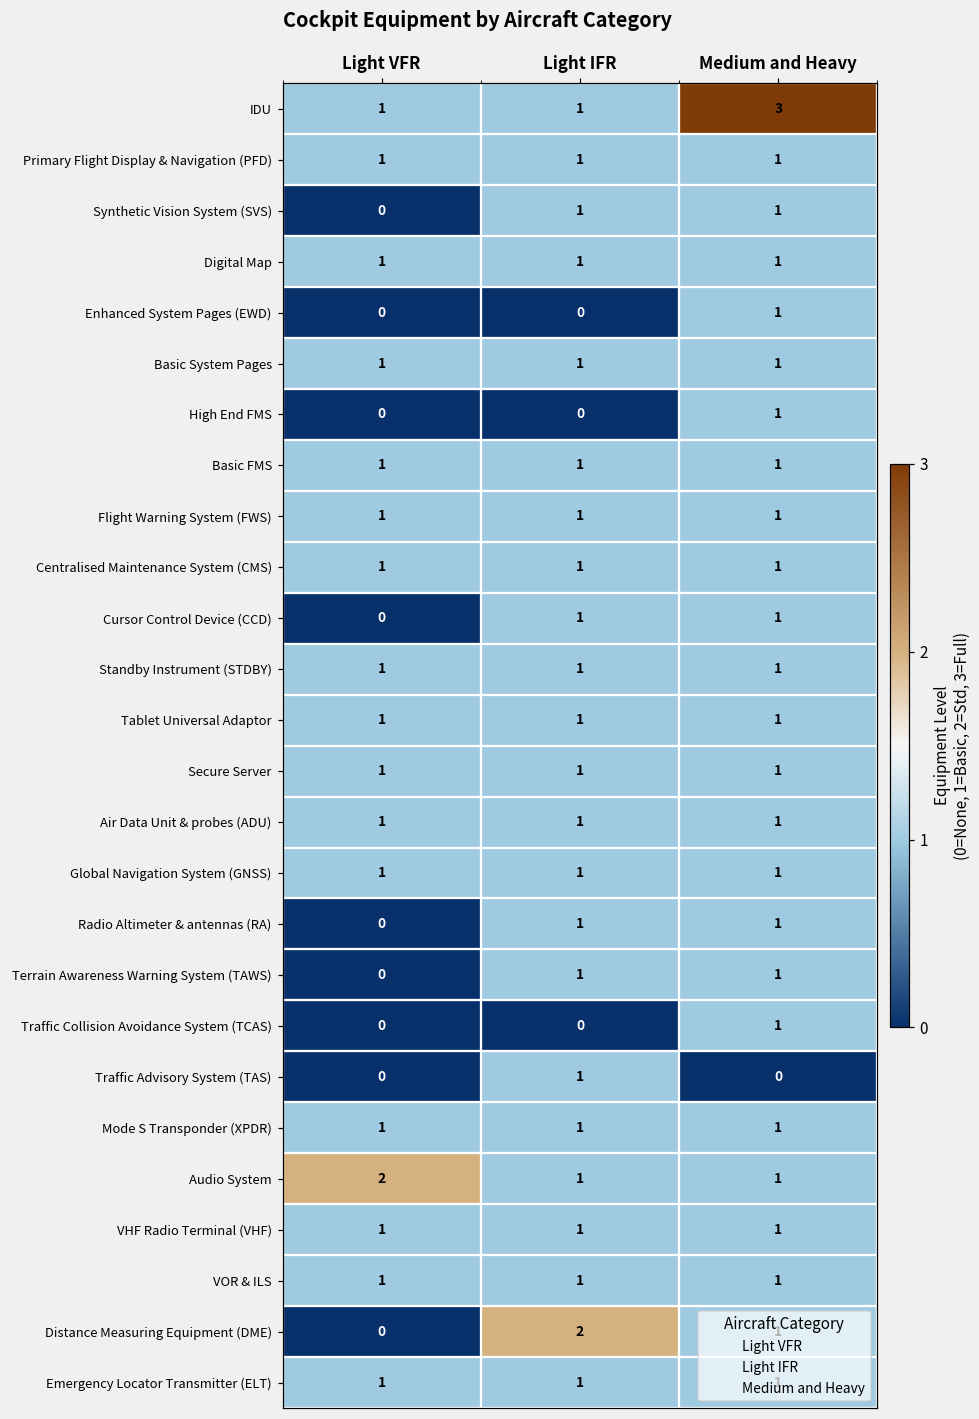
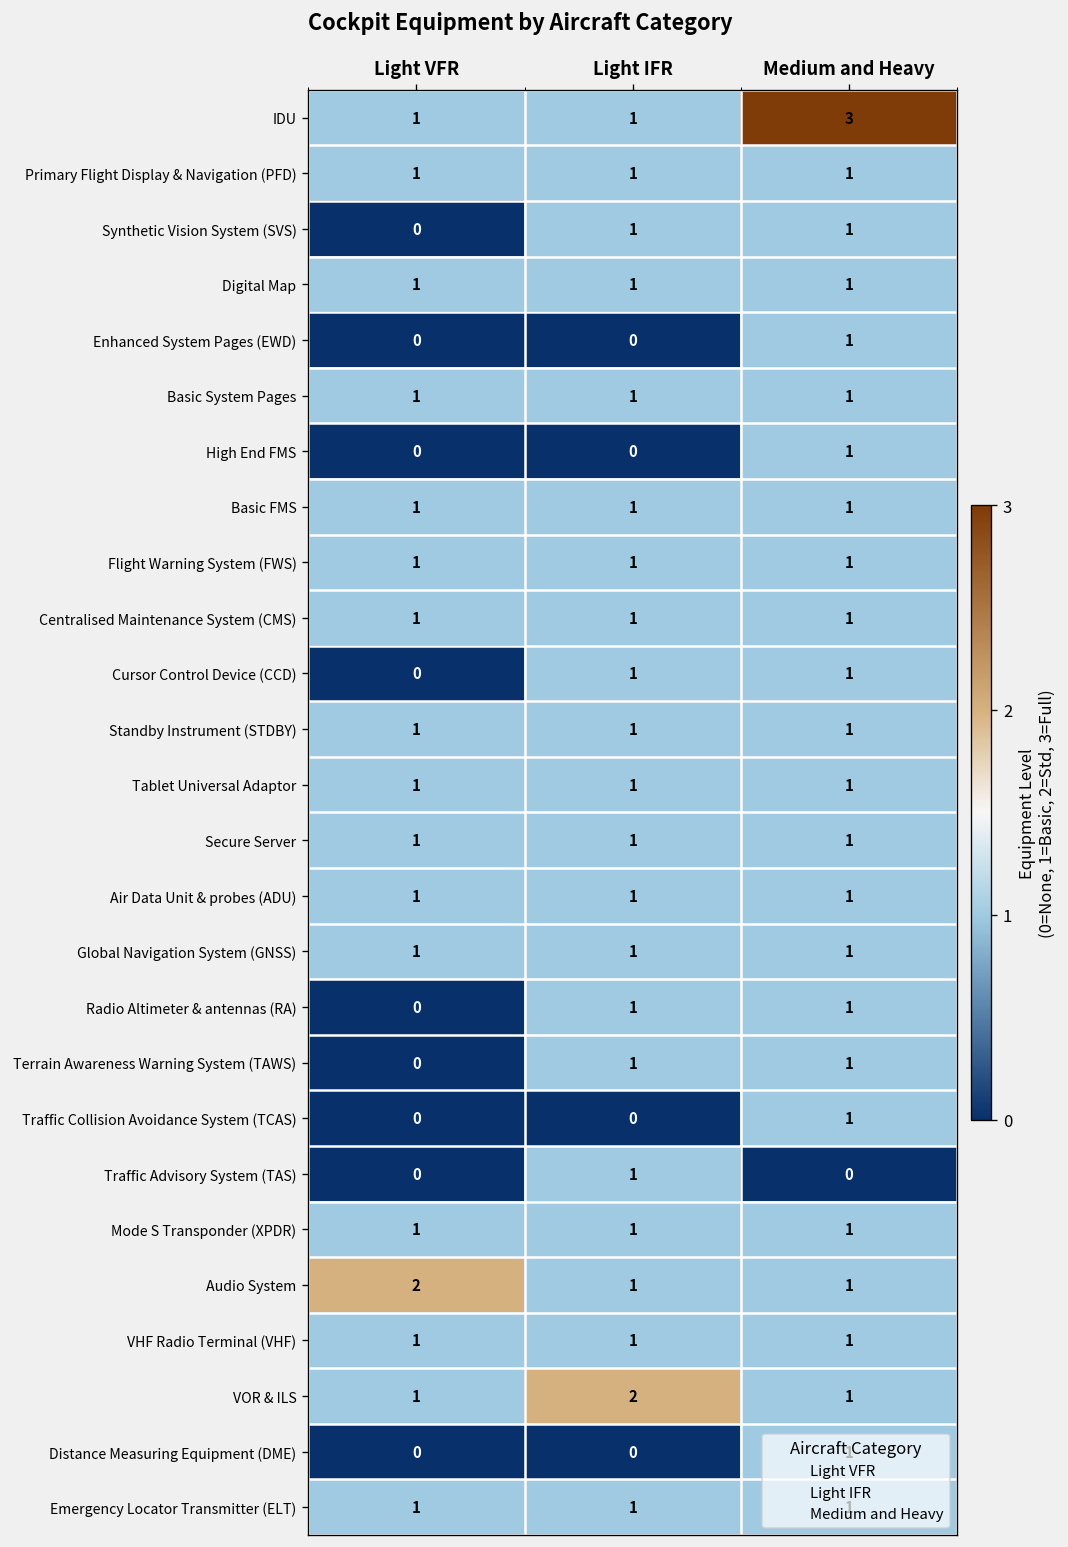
  {
    "IDU": {
      "Light VFR": 1,
      "Light IFR": 1,
      "Medium and Heavy": 3
    },
    "Primary Flight Display & Navigation (PFD)": {
      "Light VFR": 1,
      "Light IFR": 1,
      "Medium and Heavy": 1
    },
    "Synthetic Vision System (SVS)": {
      "Light VFR": 0,
      "Light IFR": 1,
      "Medium and Heavy": 1
    },
    "Digital Map": {
      "Light VFR": 1,
      "Light IFR": 1,
      "Medium and Heavy": 1
    },
    "Enhanced System Pages (EWD)": {
      "Light VFR": 0,
      "Light IFR": 0,
      "Medium and Heavy": 1
    },
    "Basic System Pages": {
      "Light VFR": 1,
      "Light IFR": 1,
      "Medium and Heavy": 1
    },
    "High End FMS": {
      "Light VFR": 0,
      "Light IFR": 0,
      "Medium and Heavy": 1
    },
    "Basic FMS": {
      "Light VFR": 1,
      "Light IFR": 1,
      "Medium and Heavy": 1
    },
    "Flight Warning System (FWS)": {
      "Light VFR": 1,
      "Light IFR": 1,
      "Medium and Heavy": 1
    },
    "Centralised Maintenance System (CMS)": {
      "Light VFR": 1,
      "Light IFR": 1,
      "Medium and Heavy": 1
    },
    "Cursor Control Device (CCD)": {
      "Light VFR": 0,
      "Light IFR": 1,
      "Medium and Heavy": 1
    },
    "Standby Instrument (STDBY)": {
      "Light VFR": 1,
      "Light IFR": 1,
      "Medium and Heavy": 1
    },
    "Tablet Universal Adaptor": {
      "Light VFR": 1,
      "Light IFR": 1,
      "Medium and Heavy": 1
    },
    "Secure Server": {
      "Light VFR": 1,
      "Light IFR": 1,
      "Medium and Heavy": 1
    },
    "Air Data Unit & probes (ADU)": {
      "Light VFR": 1,
      "Light IFR": 1,
      "Medium and Heavy": 1
    },
    "Global Navigation System (GNSS)": {
      "Light VFR": 1,
      "Light IFR": 1,
      "Medium and Heavy": 1
    },
    "Radio Altimeter & antennas (RA)": {
      "Light VFR": 0,
      "Light IFR": 1,
      "Medium and Heavy": 1
    },
    "Terrain Awareness Warning System (TAWS)": {
      "Light VFR": 0,
      "Light IFR": 1,
      "Medium and Heavy": 1
    },
    "Traffic Collision Avoidance System (TCAS)": {
      "Light VFR": 0,
      "Light IFR": 0,
      "Medium and Heavy": 1
    },
    "Traffic Advisory System (TAS)": {
      "Light VFR": 0,
      "Light IFR": 1,
      "Medium and Heavy": 0
    },
    "Mode S Transponder (XPDR)": {
      "Light VFR": 1,
      "Light IFR": 1,
      "Medium and Heavy": 1
    },
    "Audio System": {
      "Light VFR": 2,
      "Light IFR": 1,
      "Medium and Heavy": 1
    },
    "VHF Radio Terminal (VHF)": {
      "Light VFR": 1,
      "Light IFR": 1,
      "Medium and Heavy": 1
    },
    "VOR & ILS": {
      "Light VFR": 1,
-     "Light IFR": 1,
+     "Light IFR": 2,
      "Medium and Heavy": 1
    },
    "Distance Measuring Equipment (DME)": {
      "Light VFR": 0,
-     "Light IFR": 2
+     "Light IFR": 0
    },
    "Emergency Locator Transmitter (ELT)": {
      "Light VFR": 1,
      "Light IFR": 1
    }
  }
